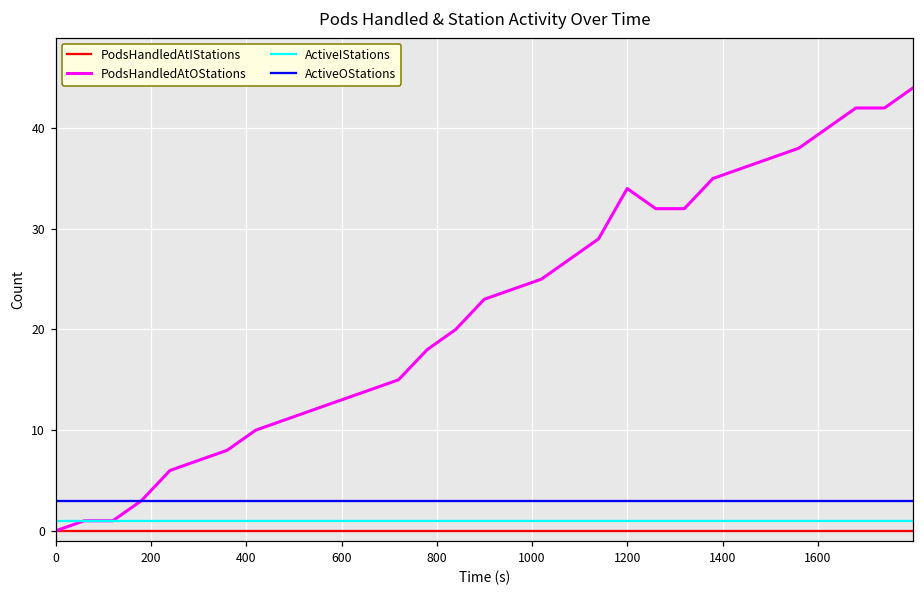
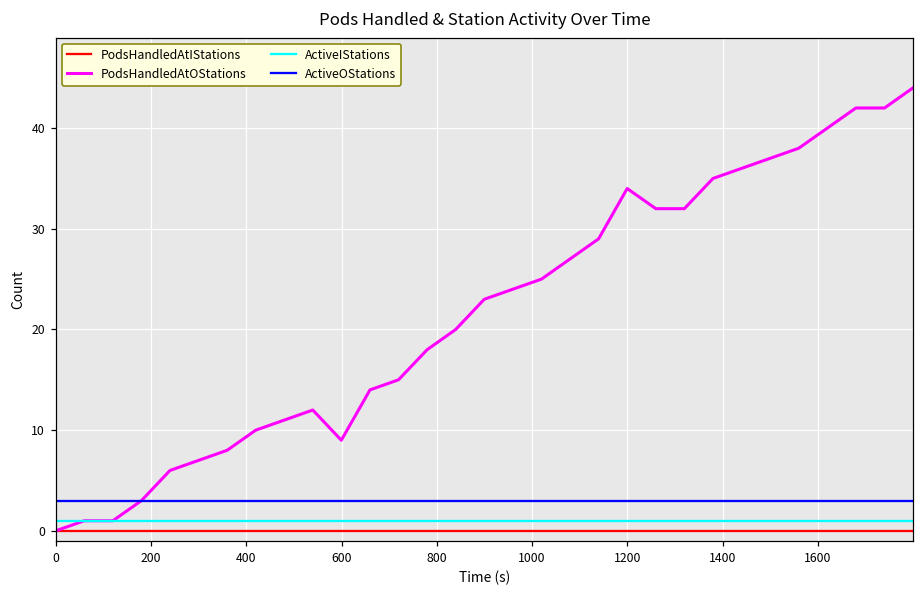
  {
    "PodsHandledAtIStations": {
      "600": 0,
      "1200": 0
    },
    "PodsHandledAtOStations": {
-     "600": 13,
+     "600": 9,
      "1200": 34
    },
    "ActiveIStations": {
      "0": 1,
      "600": 1,
      "1200": 1
    },
    "ActiveOStations": {
      "0": 3,
      "600": 3,
      "1200": 3
    }
  }
